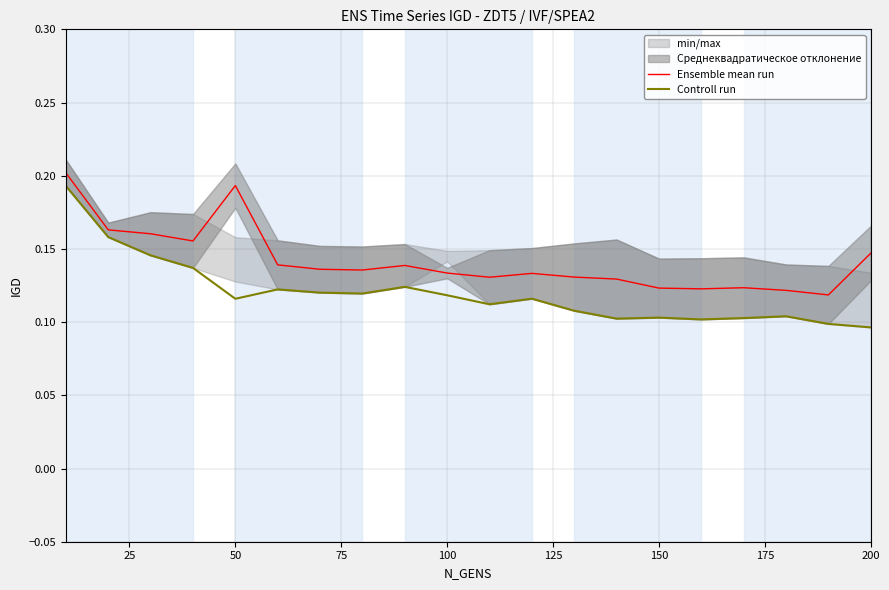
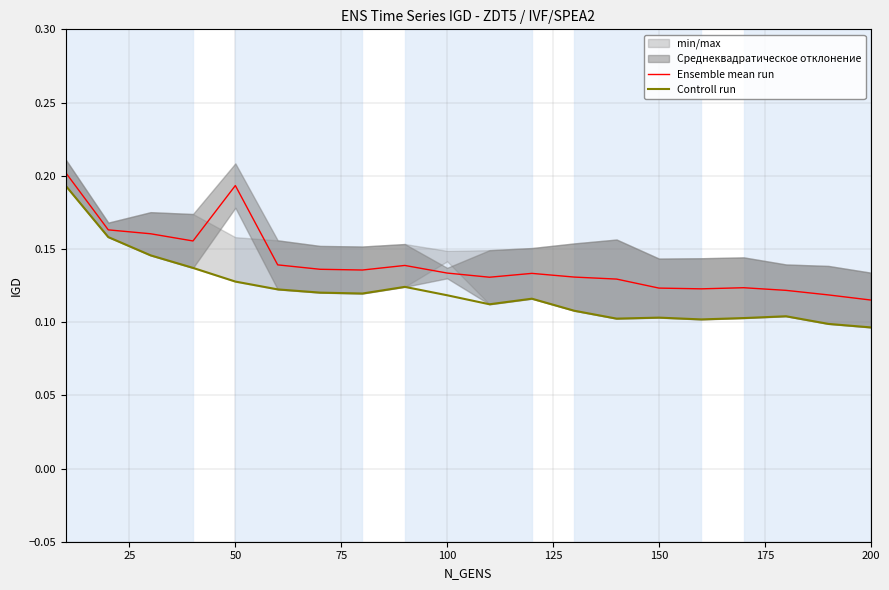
  {
    "Ensemble mean run": {
      "50": 0.193,
      "100": 0.134,
      "150": 0.123,
-     "200": 0.147
+     "200": 0.115
    },
    "Controll run": {
-     "50": 0.116,
+     "50": 0.128,
      "100": 0.118,
      "150": 0.103,
      "200": 0.096
    }
  }
